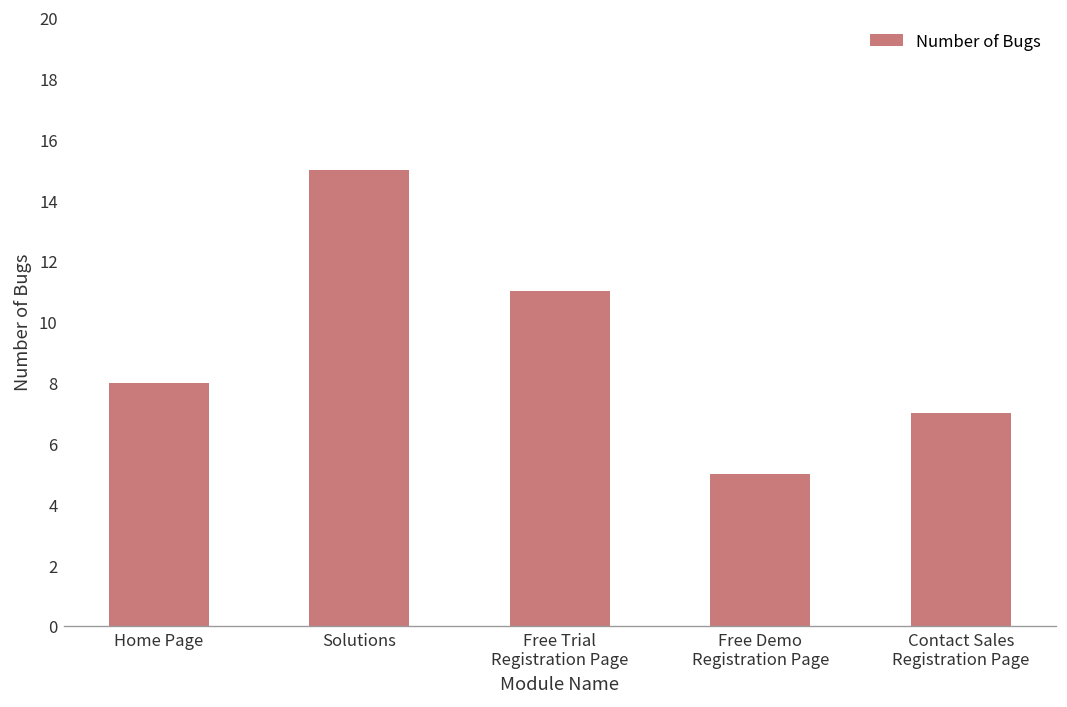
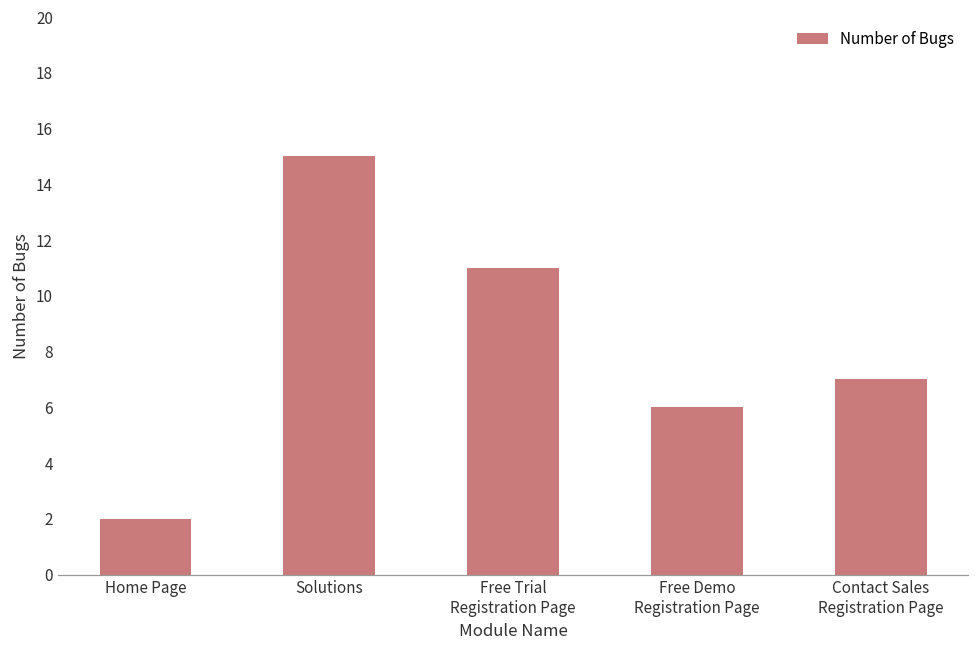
  {
-   "Home Page": 8,
+   "Home Page": 2,
    "Solutions": 15,
    "Free Trial Registration Page": 11,
-   "Free Demo Registration Page": 5,
+   "Free Demo Registration Page": 6,
    "Contact Sales Registration Page": 7
  }
